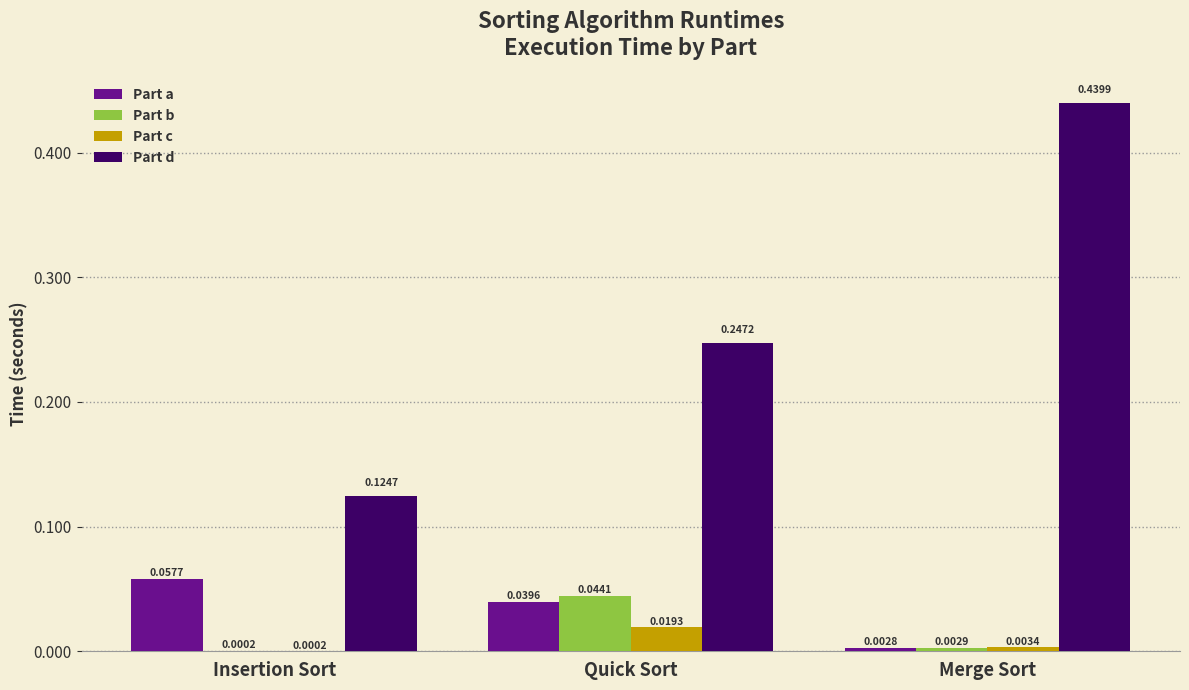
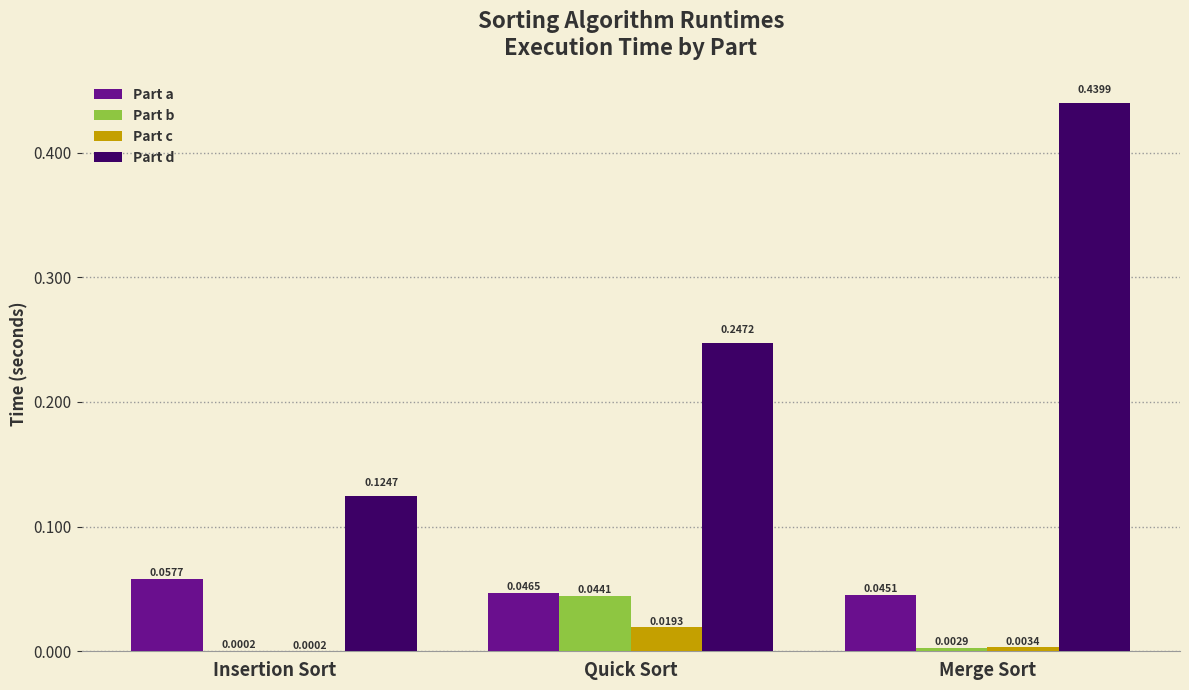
  {
    "Part a": {
      "Insertion Sort": 0.0577,
-     "Quick Sort": 0.0396,
-     "Merge Sort": 0.0028
+     "Quick Sort": 0.0465,
+     "Merge Sort": 0.0451
    },
    "Part b": {
      "Insertion Sort": 0.0002,
      "Quick Sort": 0.0441,
      "Merge Sort": 0.0029
    },
    "Part c": {
      "Insertion Sort": 0.0002,
      "Quick Sort": 0.0193,
      "Merge Sort": 0.0034
    },
    "Part d": {
      "Insertion Sort": 0.1247,
      "Quick Sort": 0.2472,
      "Merge Sort": 0.4399
    }
  }
